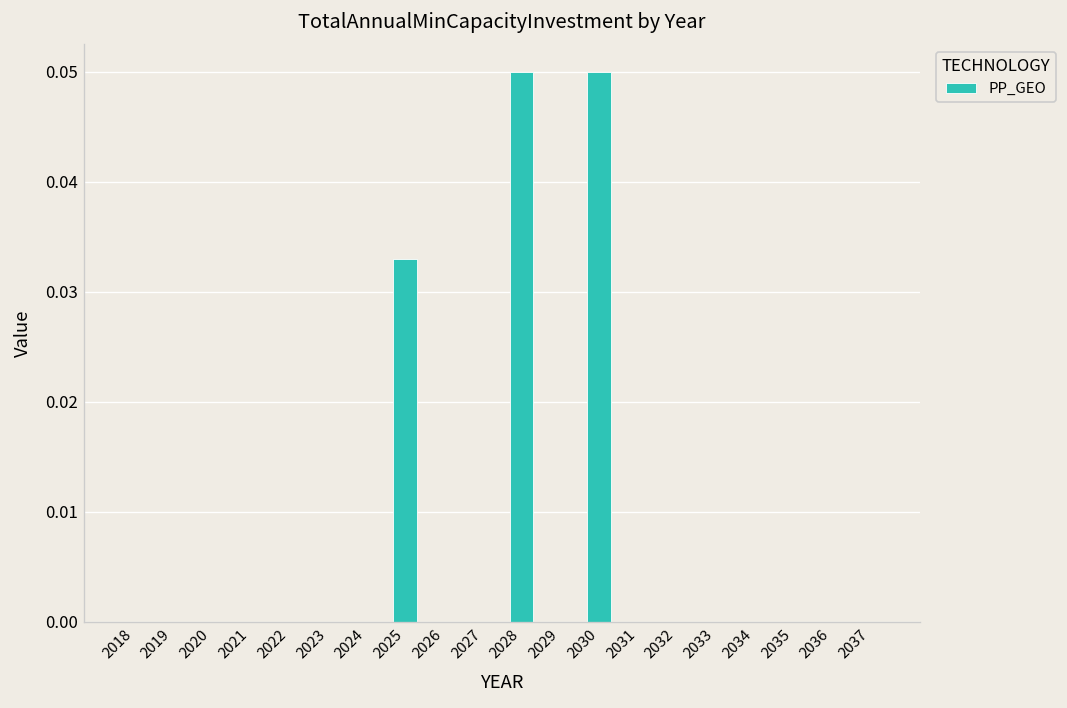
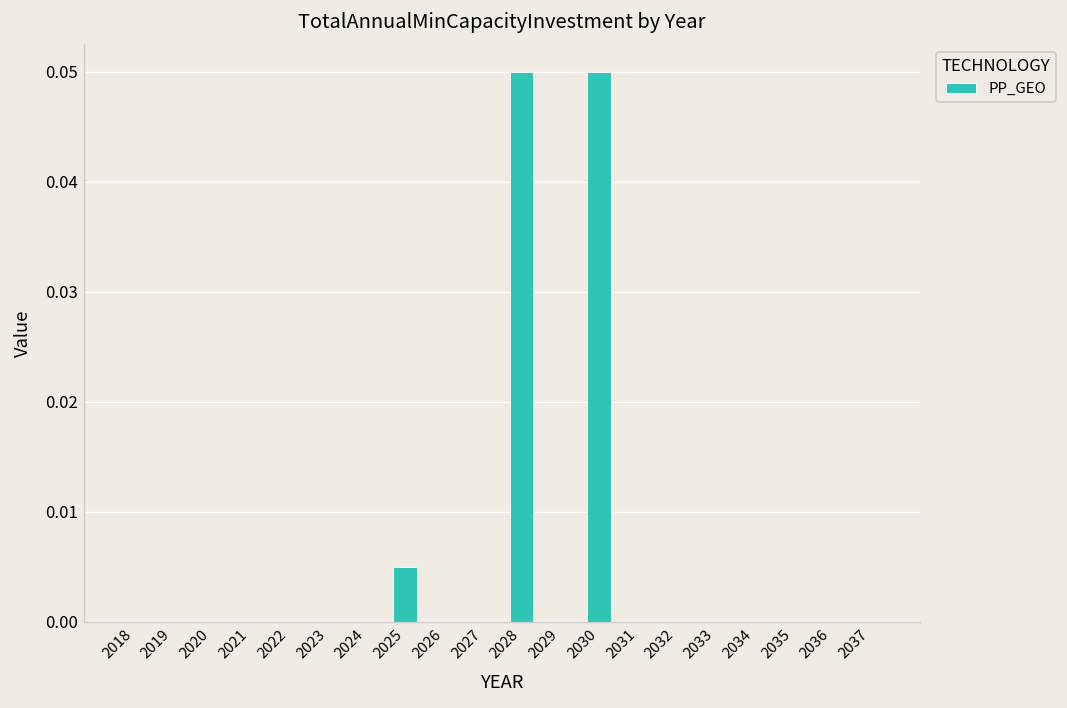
  {
    "2018": 0.000,
    "2019": 0.000,
    "2020": 0.000,
    "2021": 0.000,
    "2022": 0.000,
    "2023": 0.000,
    "2024": 0.000,
-   "2025": 0.033,
+   "2025": 0.005,
    "2026": 0.000,
    "2027": 0.000,
    "2028": 0.050,
    "2029": 0.000,
    "2030": 0.050,
    "2031": 0.000,
    "2032": 0.000,
    "2033": 0.000,
    "2034": 0.000,
    "2035": 0.000,
    "2036": 0.000,
    "2037": 0.000
  }
